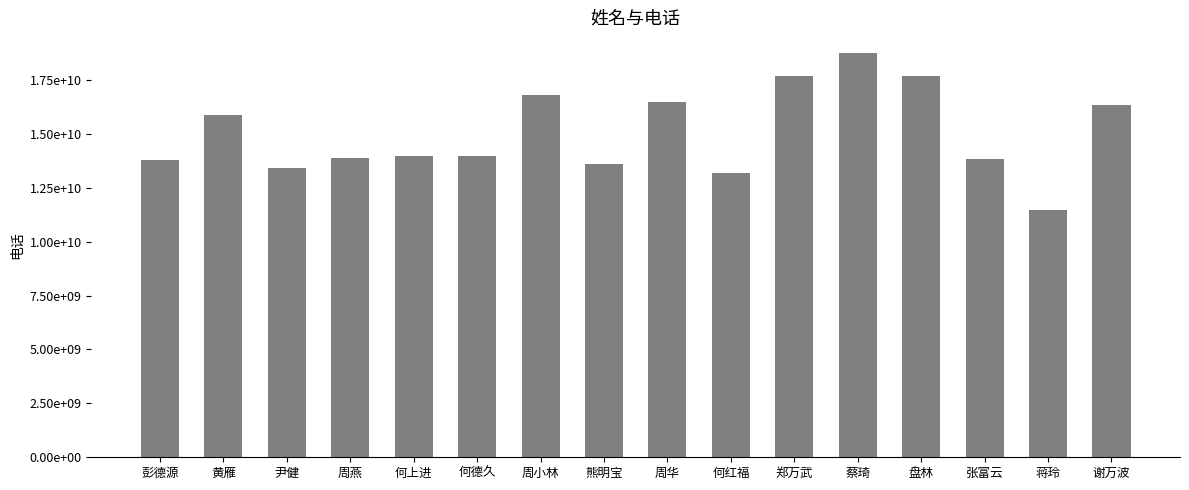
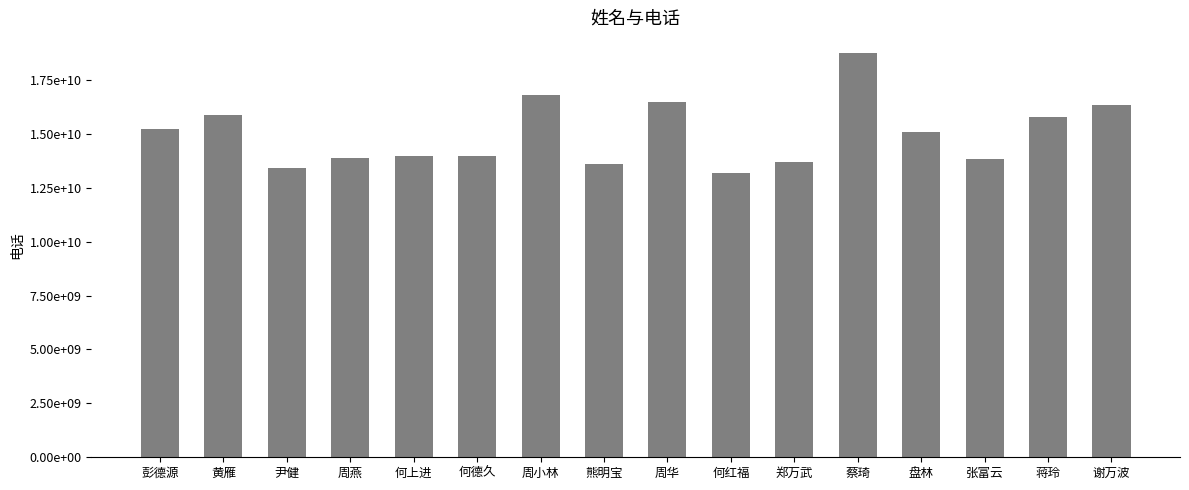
  {
-   "彭德源": 13800000000,
+   "彭德源": 15300000000,
    "黄雁": 15900000000,
    "尹健": 13400000000,
    "周燕": 13900000000,
    "何上进": 14000000000,
    "何德久": 14000000000,
    "周小林": 16800000000,
    "熊明宝": 13600000000,
    "周华": 16500000000,
    "何红福": 13200000000,
-   "郑万武": 17700000000,
+   "郑万武": 13700000000,
    "蔡琦": 18800000000,
-   "盘林": 17700000000,
+   "盘林": 15100000000,
    "张富云": 13900000000,
-   "蒋玲": 11500000000,
+   "蒋玲": 15800000000,
    "谢万波": 16400000000
  }
